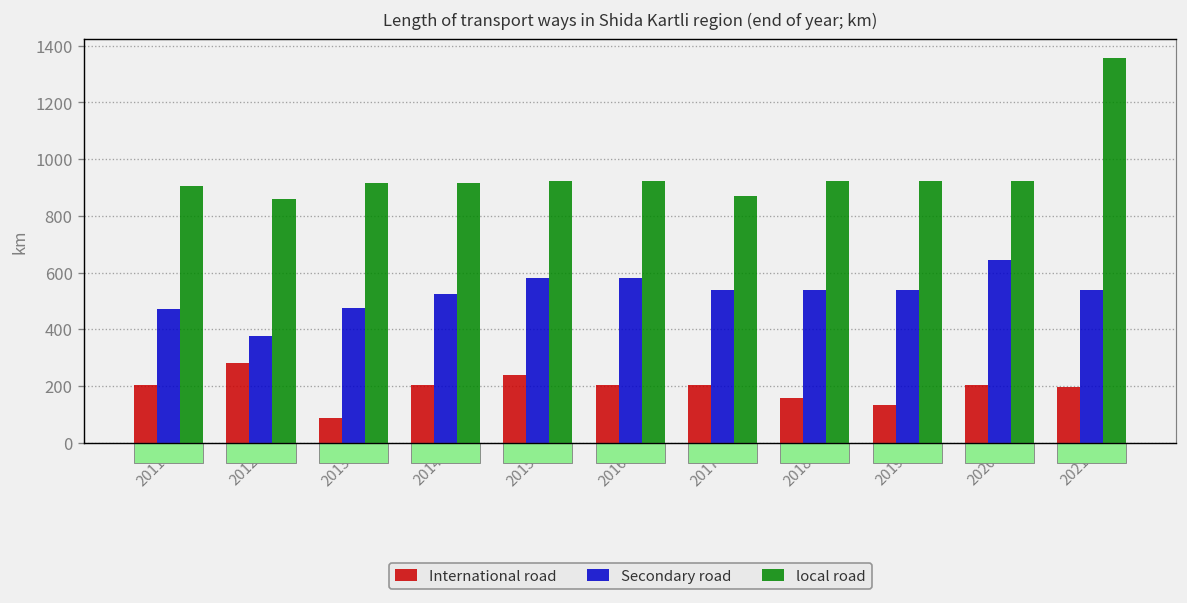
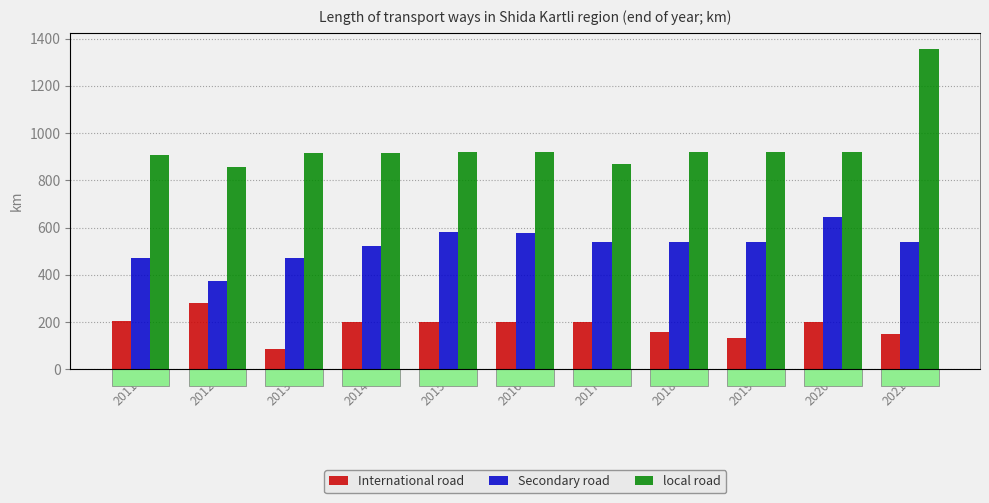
  {
    "International road": {
      "2011": 210,
      "2012": 280,
      "2013": 90,
      "2014": 200,
-     "2015": 240,
+     "2015": 200,
      "2016": 200,
      "2017": 200,
      "2018": 160,
      "2019": 130,
      "2020": 200,
-     "2021": 200
+     "2021": 150
    },
    "Secondary road": {
      "2011": 470,
      "2012": 380,
      "2013": 470,
      "2014": 520,
      "2015": 580,
      "2016": 580,
      "2017": 540,
      "2018": 540,
      "2019": 540,
      "2020": 640,
      "2021": 540
    },
    "local road": {
      "2011": 910,
      "2012": 860,
      "2013": 910,
      "2014": 910,
      "2015": 920,
      "2016": 920,
      "2017": 870,
      "2018": 920,
      "2019": 920,
      "2020": 920,
      "2021": 1360
    }
  }
